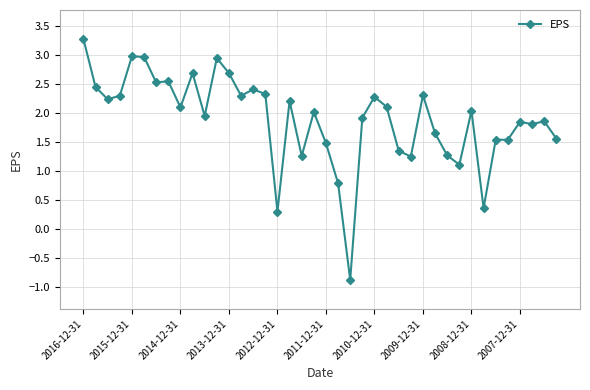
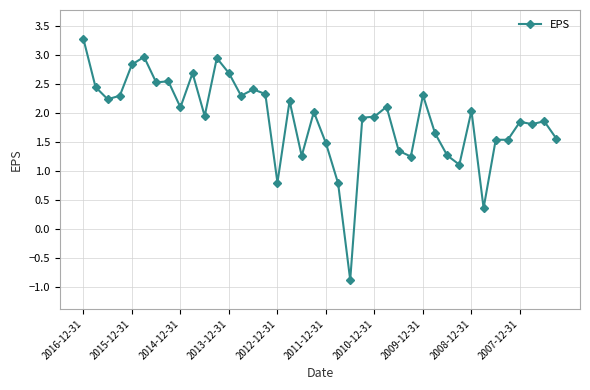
  {
    "2016-12-31": 3.3,
-   "2015-12-31": 3.0,
+   "2015-12-31": 2.8,
    "2014-12-31": 2.1,
    "2013-12-31": 2.7,
-   "2012-12-31": 0.3,
+   "2012-12-31": 0.8,
    "2011-12-31": 1.5,
-   "2010-12-31": 2.3,
+   "2010-12-31": 1.9,
    "2009-12-31": 2.3,
    "2008-12-31": 2.0,
    "2007-12-31": 1.9
  }
